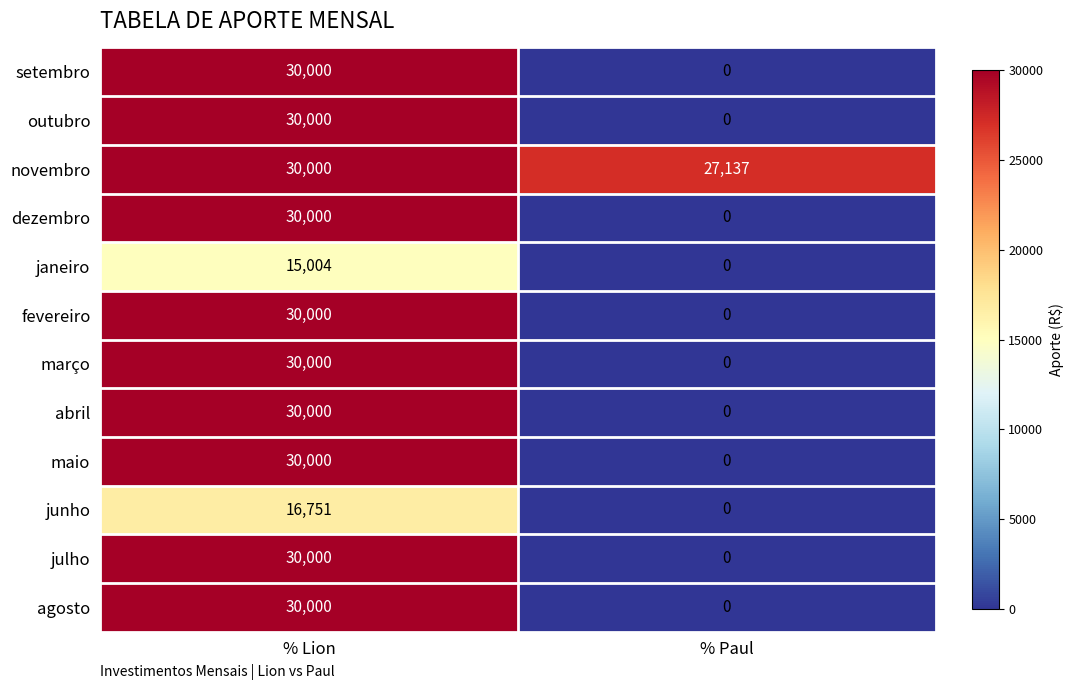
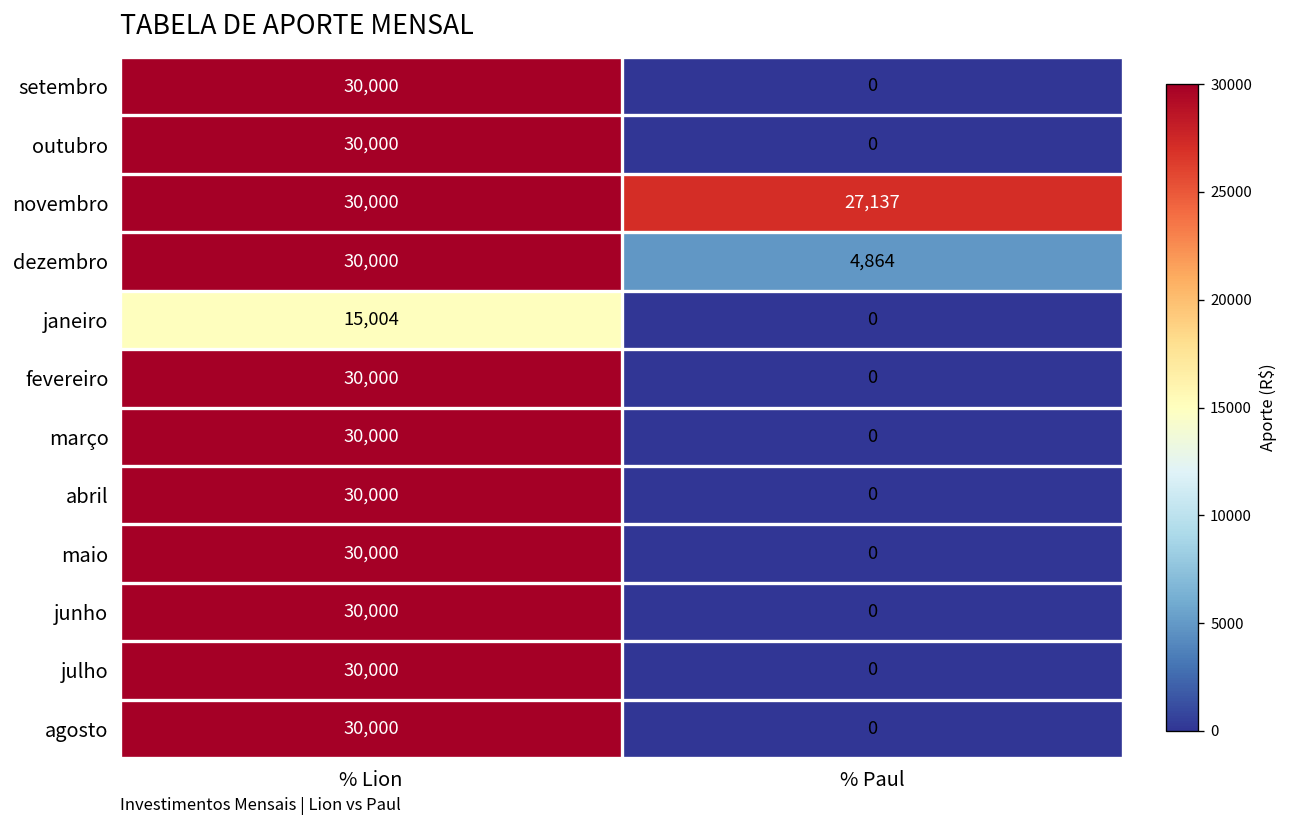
  {
    "setembro": {
      "% Lion": "30,000",
      "% Paul": "0"
    },
    "outubro": {
      "% Lion": "30,000",
      "% Paul": "0"
    },
    "novembro": {
      "% Lion": "30,000",
      "% Paul": "27,137"
    },
    "dezembro": {
      "% Lion": "30,000",
-     "% Paul": "0"
+     "% Paul": "4,864"
    },
    "janeiro": {
      "% Lion": "15,004",
      "% Paul": "0"
    },
    "fevereiro": {
      "% Lion": "30,000",
      "% Paul": "0"
    },
    "março": {
      "% Lion": "30,000",
      "% Paul": "0"
    },
    "abril": {
      "% Lion": "30,000",
      "% Paul": "0"
    },
    "maio": {
      "% Lion": "30,000",
      "% Paul": "0"
    },
    "junho": {
-     "% Lion": "16,751",
+     "% Lion": "30,000",
      "% Paul": "0"
    },
    "julho": {
      "% Lion": "30,000",
      "% Paul": "0"
    },
    "agosto": {
      "% Lion": "30,000",
      "% Paul": "0"
    }
  }
